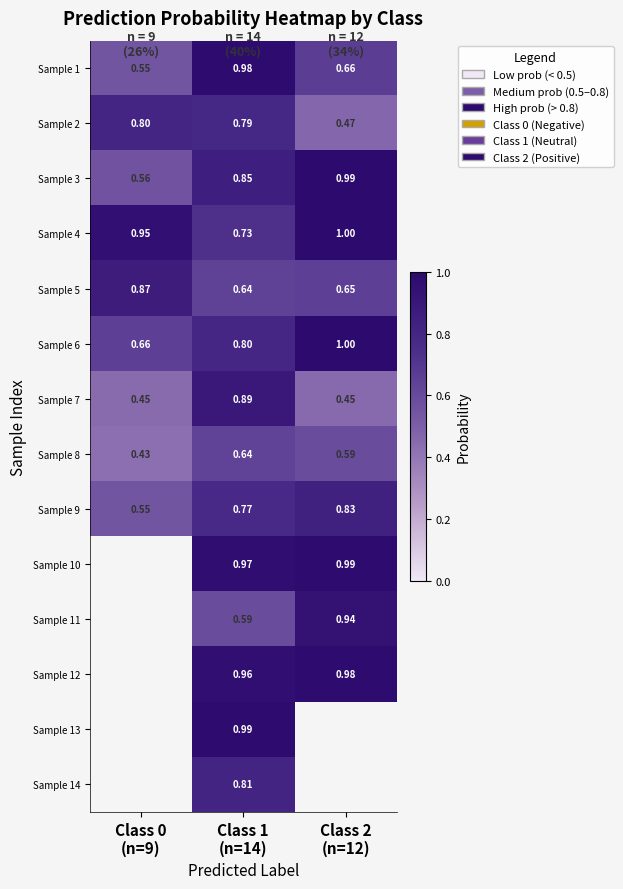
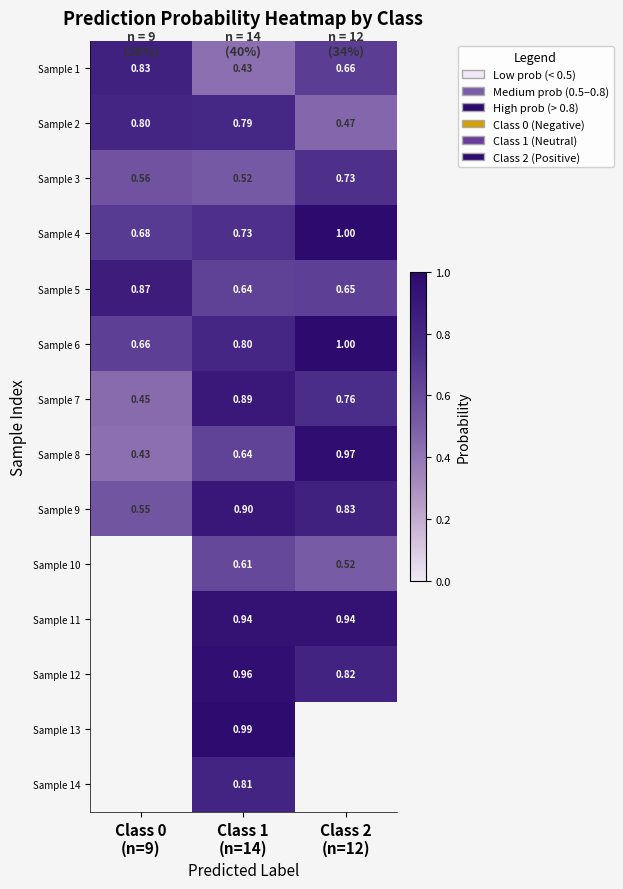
  {
    "Sample 1": {
-     "Class 0 (n=9)": 0.55,
-     "Class 1 (n=14)": 0.98
+     "Class 0 (n=9)": 0.83,
+     "Class 1 (n=14)": 0.43
    },
    "Sample 2": {
      "Class 0 (n=9)": 0.80,
      "Class 1 (n=14)": 0.79,
      "Class 2 (n=12)": 0.47
    },
    "Sample 3": {
      "Class 0 (n=9)": 0.56,
-     "Class 1 (n=14)": 0.85,
-     "Class 2 (n=12)": 0.99
+     "Class 1 (n=14)": 0.52,
+     "Class 2 (n=12)": 0.73
    },
    "Sample 4": {
-     "Class 0 (n=9)": 0.95,
+     "Class 0 (n=9)": 0.68,
      "Class 1 (n=14)": 0.73,
      "Class 2 (n=12)": 1.00
    },
    "Sample 5": {
      "Class 0 (n=9)": 0.87,
      "Class 1 (n=14)": 0.64,
      "Class 2 (n=12)": 0.65
    },
    "Sample 6": {
      "Class 0 (n=9)": 0.66,
      "Class 1 (n=14)": 0.80,
      "Class 2 (n=12)": 1.00
    },
    "Sample 7": {
      "Class 0 (n=9)": 0.45,
      "Class 1 (n=14)": 0.89,
-     "Class 2 (n=12)": 0.45
+     "Class 2 (n=12)": 0.76
    },
    "Sample 8": {
      "Class 0 (n=9)": 0.43,
      "Class 1 (n=14)": 0.64,
-     "Class 2 (n=12)": 0.59
+     "Class 2 (n=12)": 0.97
    },
    "Sample 9": {
      "Class 0 (n=9)": 0.55,
-     "Class 1 (n=14)": 0.77,
+     "Class 1 (n=14)": 0.90,
      "Class 2 (n=12)": 0.83
    },
    "Sample 10": {
-     "Class 1 (n=14)": 0.97,
-     "Class 2 (n=12)": 0.99
+     "Class 1 (n=14)": 0.61,
+     "Class 2 (n=12)": 0.52
    },
    "Sample 11": {
-     "Class 1 (n=14)": 0.59,
+     "Class 1 (n=14)": 0.94,
      "Class 2 (n=12)": 0.94
    },
    "Sample 12": {
      "Class 1 (n=14)": 0.96,
-     "Class 2 (n=12)": 0.98
+     "Class 2 (n=12)": 0.82
    },
    "Sample 13": {
      "Class 1 (n=14)": 0.99
    },
    "Sample 14": {
      "Class 1 (n=14)": 0.81
    }
  }
